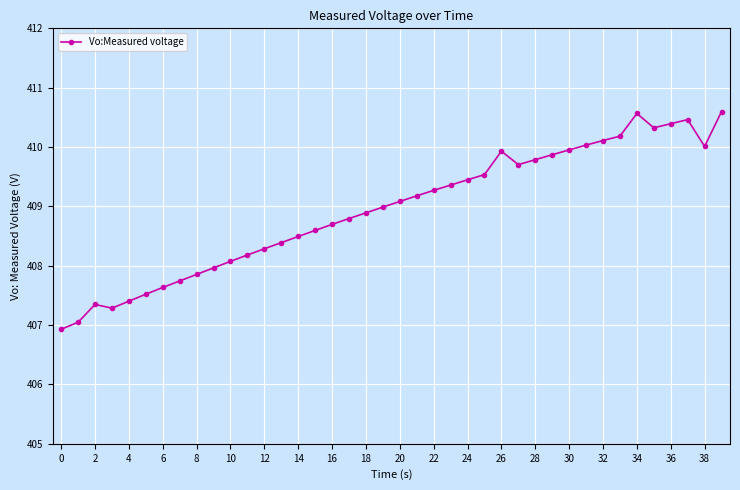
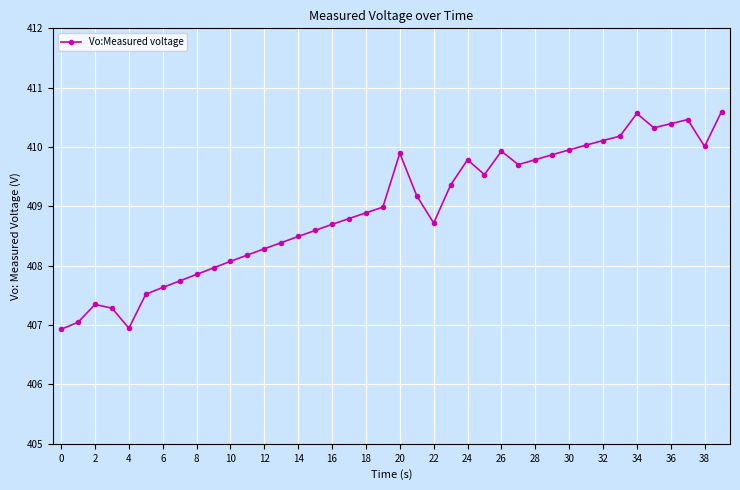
  {
    "0": 406.9,
    "2": 407.3,
-   "4": 407.4,
+   "4": 406.9,
    "6": 407.6,
    "8": 407.9,
    "10": 408.1,
    "12": 408.3,
    "14": 408.5,
    "16": 408.7,
    "18": 408.9,
-   "20": 409.1,
-   "22": 409.3,
-   "24": 409.4,
+   "20": 409.9,
+   "22": 408.7,
+   "24": 409.8,
    "26": 409.9,
    "28": 409.8,
    "30": 410.0,
    "32": 410.1,
    "34": 410.6,
    "36": 410.4,
    "38": 410.0
  }
